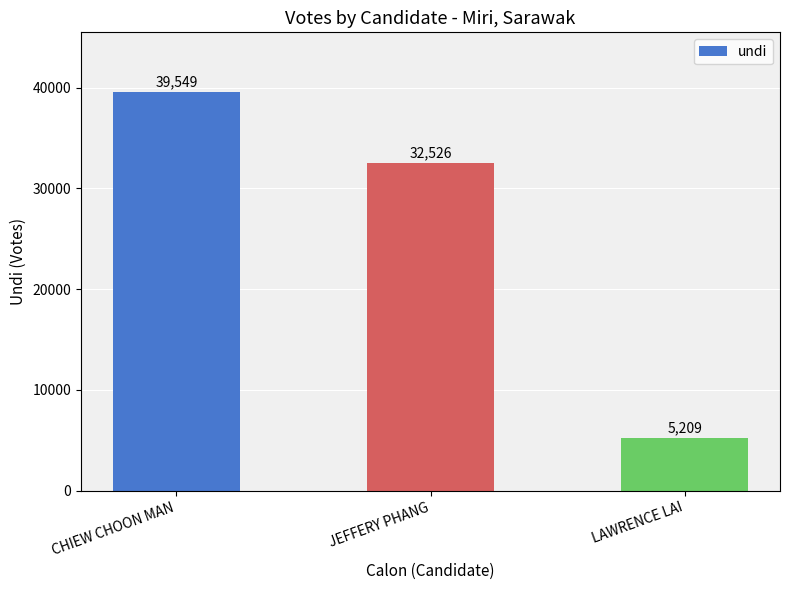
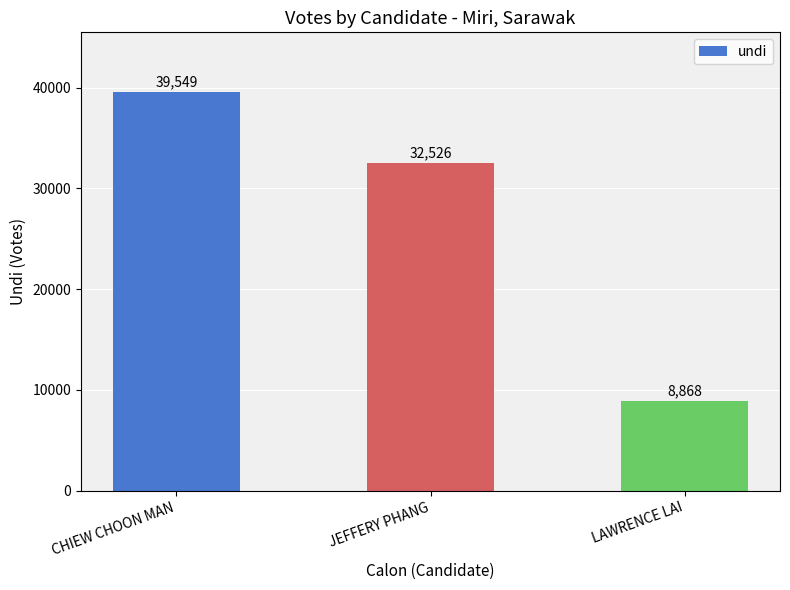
  {
    "CHIEW CHOON MAN": "39,549",
    "JEFFERY PHANG": "32,526",
-   "LAWRENCE LAI": "5,209"
+   "LAWRENCE LAI": "8,868"
  }
